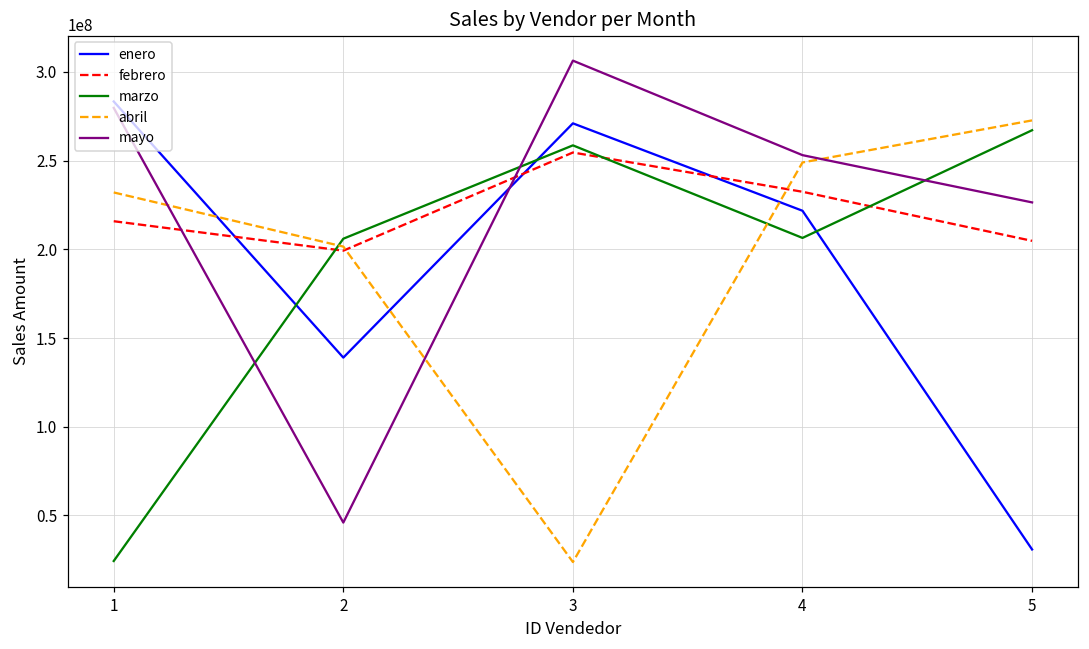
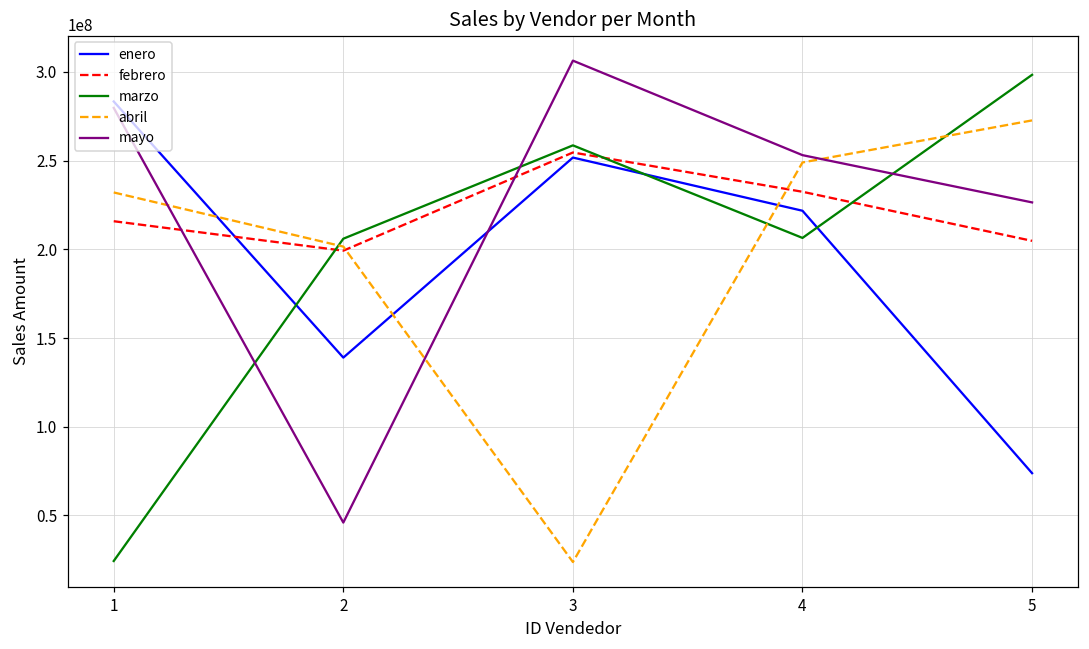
  {
    "enero": {
      "2": 139000000,
-     "3": 271000000,
+     "3": 252000000,
      "4": 222000000,
-     "5": 31000000
+     "5": 74000000
    },
    "febrero": {
      "1": 216000000,
      "2": 199000000,
      "3": 255000000,
      "4": 232000000,
      "5": 205000000
    },
    "marzo": {
      "1": 24000000,
      "2": 206000000,
      "3": 259000000,
      "4": 206000000,
-     "5": 267000000
+     "5": 298000000
    },
    "abril": {
      "1": 232000000,
      "2": 202000000,
      "3": 24000000,
      "4": 249000000,
      "5": 273000000
    },
    "mayo": {
      "2": 46000000,
      "3": 306000000,
      "4": 253000000,
      "5": 226000000
    }
  }
